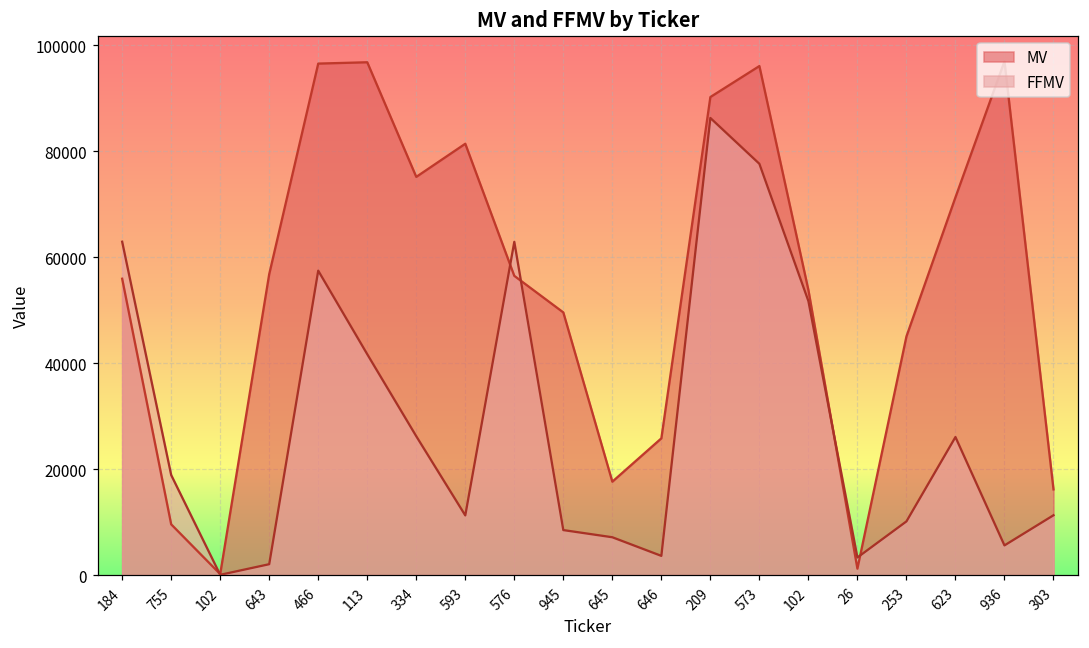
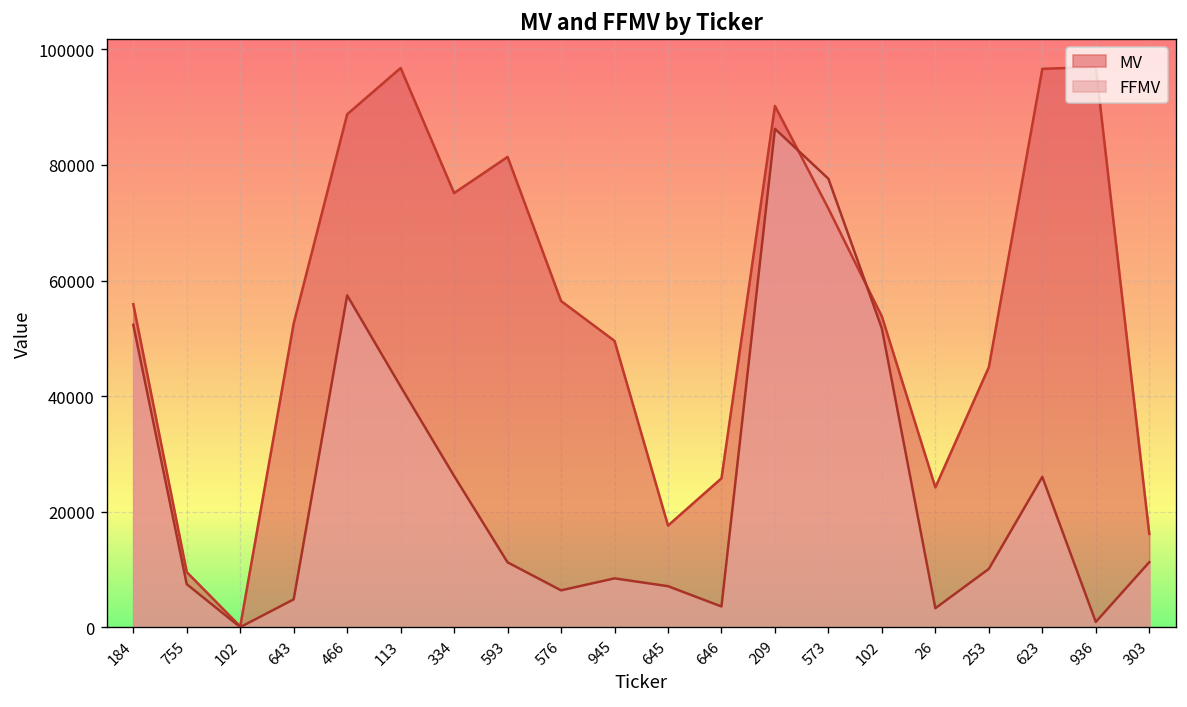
  {
    "MV": {
      "184": 56000,
      "755": 10000,
-     "643": 57000,
-     "466": 96000,
+     "643": 53000,
+     "466": 89000,
      "113": 97000,
      "334": 75000,
      "593": 81000,
      "576": 56000,
      "945": 50000,
      "645": 18000,
      "646": 26000,
      "209": 90000,
-     "573": 96000,
-     "26": 1000,
+     "573": 72000,
+     "26": 24000,
      "253": 45000,
-     "623": 71000,
+     "623": 97000,
      "303": 16000
    },
    "FFMV": {
-     "184": 63000,
-     "755": 19000,
-     "643": 2000,
+     "184": 52000,
+     "755": 7000,
+     "643": 5000,
      "466": 57000,
      "113": 42000,
      "334": 26000,
      "593": 11000,
-     "576": 63000,
+     "576": 6000,
      "945": 8000,
      "645": 7000,
      "646": 4000,
      "209": 86000,
      "573": 78000,
      "26": 3000,
      "253": 10000,
      "623": 26000,
-     "936": 6000,
+     "936": 1000,
      "303": 11000
    }
  }
